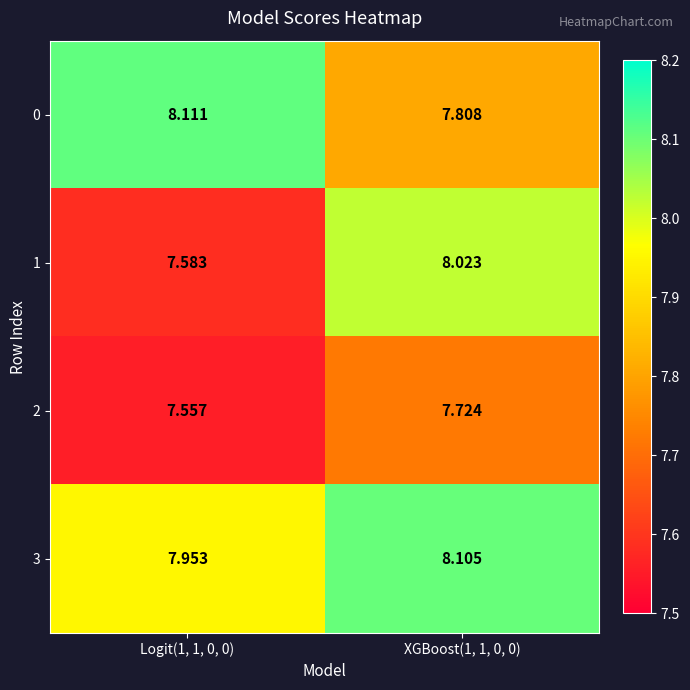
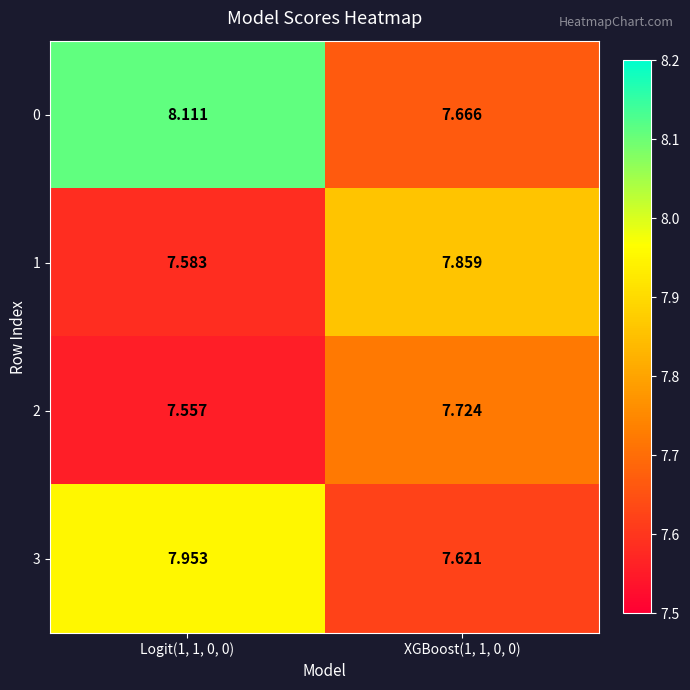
  {
    "0": {
      "Logit(1, 1, 0, 0)": 8.111,
-     "XGBoost(1, 1, 0, 0)": 7.808
+     "XGBoost(1, 1, 0, 0)": 7.666
    },
    "1": {
      "Logit(1, 1, 0, 0)": 7.583,
-     "XGBoost(1, 1, 0, 0)": 8.023
+     "XGBoost(1, 1, 0, 0)": 7.859
    },
    "2": {
      "Logit(1, 1, 0, 0)": 7.557,
      "XGBoost(1, 1, 0, 0)": 7.724
    },
    "3": {
      "Logit(1, 1, 0, 0)": 7.953,
-     "XGBoost(1, 1, 0, 0)": 8.105
+     "XGBoost(1, 1, 0, 0)": 7.621
    }
  }
